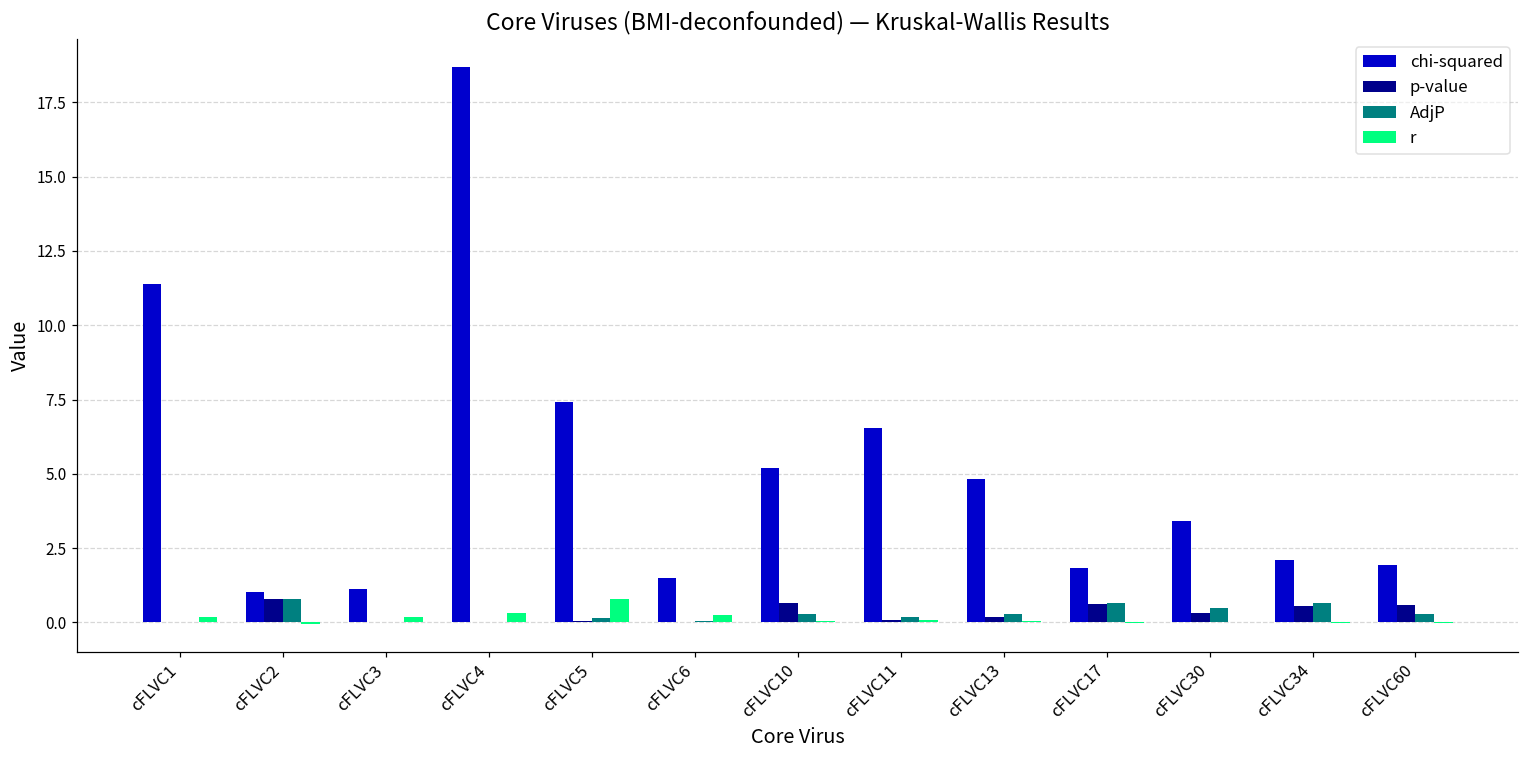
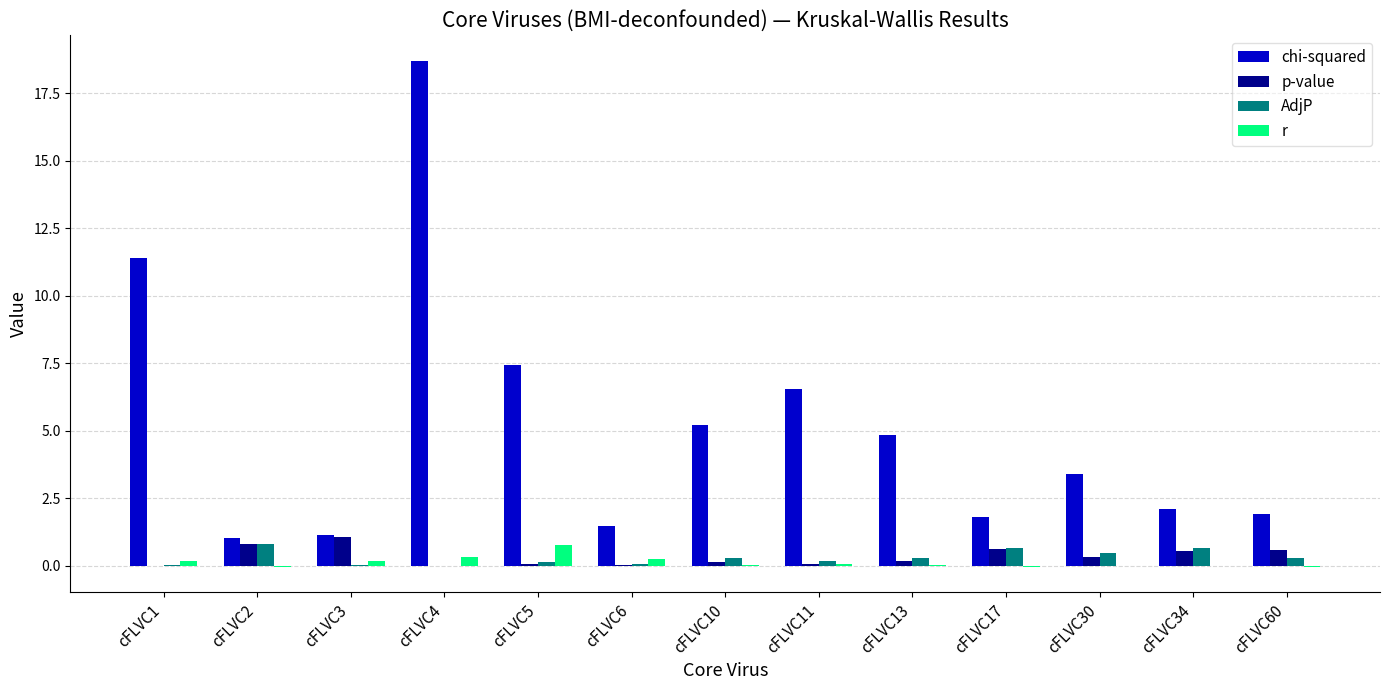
  {
    "chi-squared": {
      "cFLVC1": 11.4,
      "cFLVC2": 1.0,
      "cFLVC3": 1.1,
      "cFLVC4": 18.7,
      "cFLVC5": 7.4,
      "cFLVC6": 1.5,
      "cFLVC10": 5.2,
      "cFLVC11": 6.6,
      "cFLVC13": 4.8,
      "cFLVC17": 1.8,
      "cFLVC30": 3.4,
      "cFLVC34": 2.1,
      "cFLVC60": 1.9
    },
    "p-value": {
      "cFLVC2": 0.8,
-     "cFLVC3": 0.0,
-     "cFLVC10": 0.7,
+     "cFLVC3": 1.1,
+     "cFLVC10": 0.2,
      "cFLVC13": 0.2,
      "cFLVC17": 0.6,
      "cFLVC30": 0.3,
      "cFLVC34": 0.6,
      "cFLVC60": 0.6
    },
    "AdjP": {
      "cFLVC2": 0.8,
      "cFLVC5": 0.2,
      "cFLVC10": 0.3,
      "cFLVC11": 0.2,
      "cFLVC13": 0.3,
      "cFLVC17": 0.7,
      "cFLVC30": 0.5,
      "cFLVC34": 0.7,
      "cFLVC60": 0.3
    },
    "r": {
      "cFLVC1": 0.2,
      "cFLVC3": 0.2,
      "cFLVC4": 0.3,
      "cFLVC5": 0.8,
      "cFLVC6": 0.3
    }
  }
